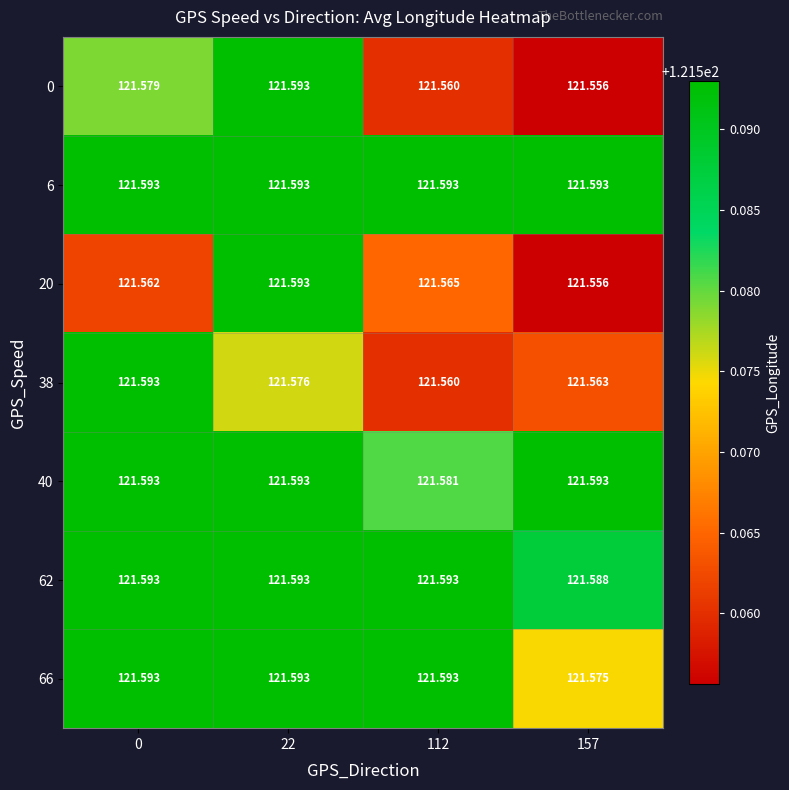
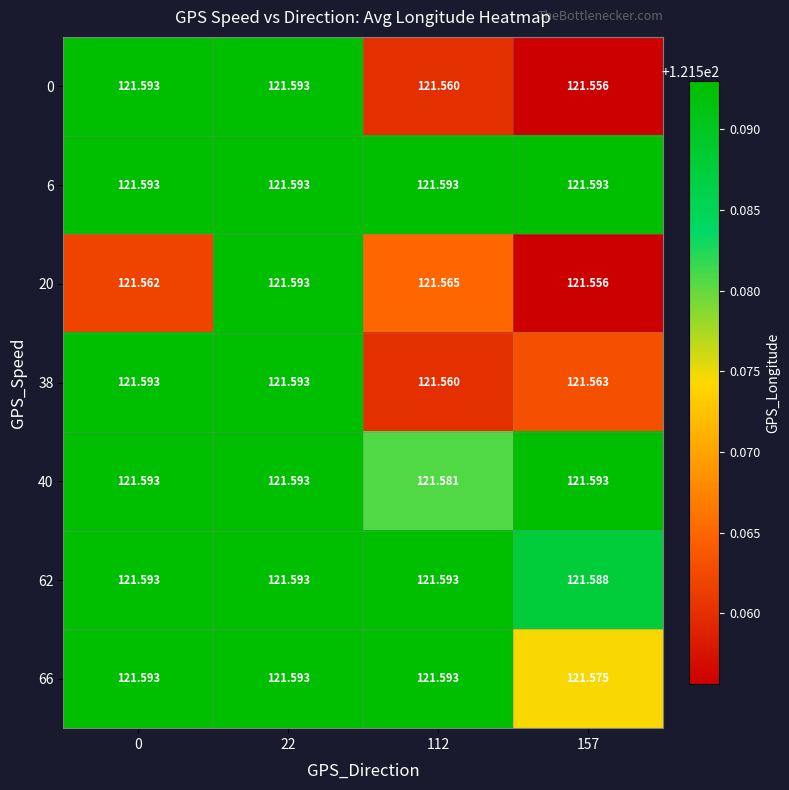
  {
    "0": {
-     "0": 121.579,
+     "0": 121.593,
      "22": 121.593,
      "112": 121.560,
      "157": 121.556
    },
    "6": {
      "0": 121.593,
      "22": 121.593,
      "112": 121.593,
      "157": 121.593
    },
    "20": {
      "0": 121.562,
      "22": 121.593,
      "112": 121.565,
      "157": 121.556
    },
    "38": {
      "0": 121.593,
-     "22": 121.576,
+     "22": 121.593,
      "112": 121.560,
      "157": 121.563
    },
    "40": {
      "0": 121.593,
      "22": 121.593,
      "112": 121.581,
      "157": 121.593
    },
    "62": {
      "0": 121.593,
      "22": 121.593,
      "112": 121.593,
      "157": 121.588
    },
    "66": {
      "0": 121.593,
      "22": 121.593,
      "112": 121.593,
      "157": 121.575
    }
  }
